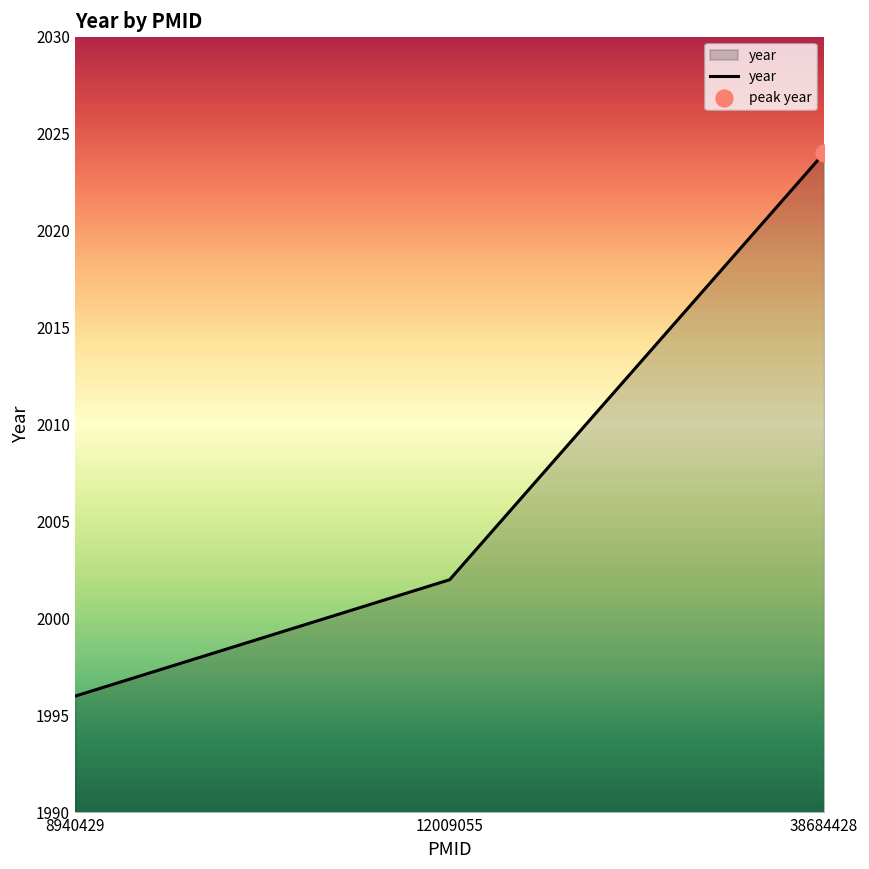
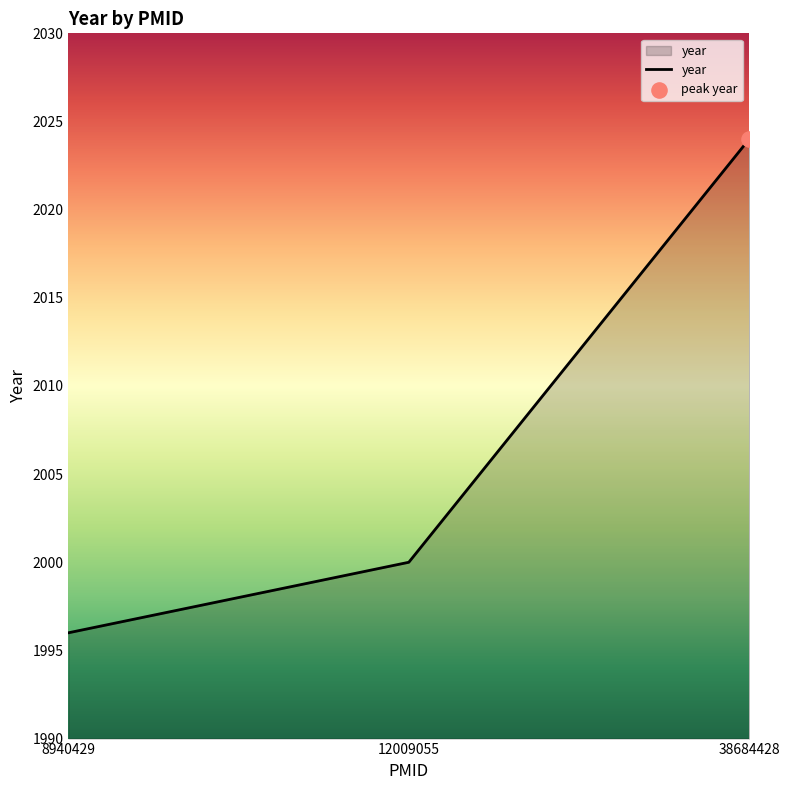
  {
    "year": {
      "8940429": 1996,
-     "12009055": 2002
+     "12009055": 2000
    }
  }
